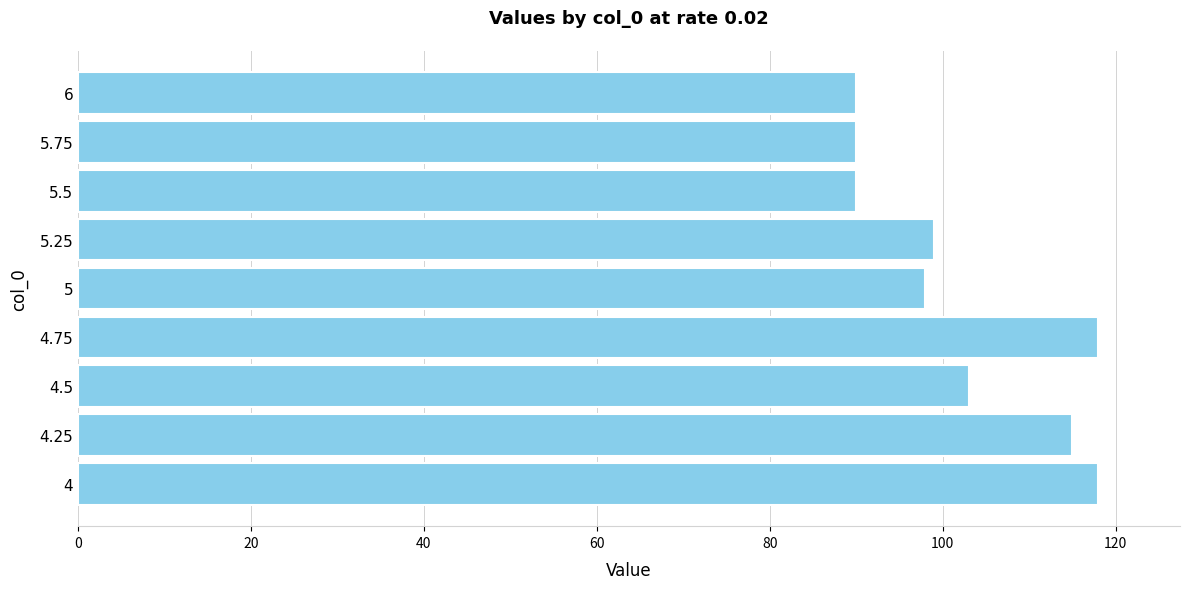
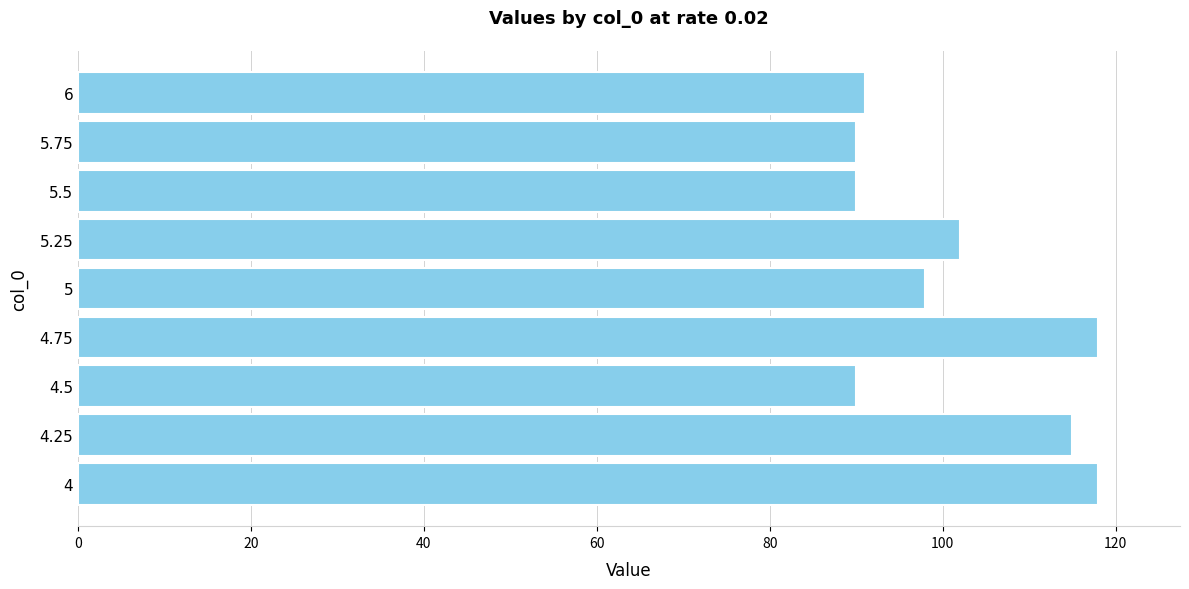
  {
-   "6": 90,
+   "6": 91,
    "5.75": 90,
    "5.5": 90,
-   "5.25": 99,
+   "5.25": 102,
    "5": 98,
    "4.75": 118,
-   "4.5": 103,
+   "4.5": 90,
    "4.25": 115,
    "4": 118
  }
